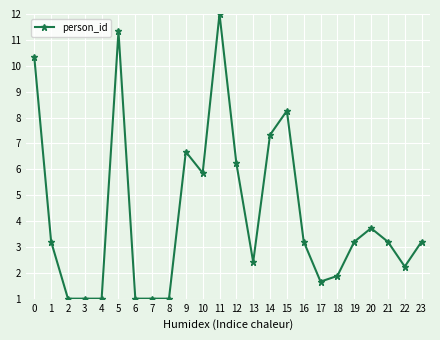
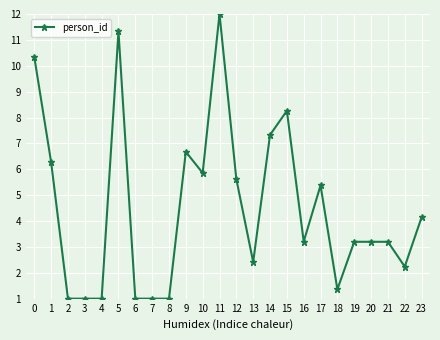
  {
    "0": 10.3,
-   "1": 3.2,
+   "1": 6.3,
    "2": 1.0,
    "3": 1.0,
    "4": 1.0,
    "5": 11.3,
    "6": 1.0,
    "7": 1.0,
    "8": 1.0,
    "9": 6.7,
    "10": 5.9,
    "11": 12.0,
-   "12": 6.2,
+   "12": 5.6,
    "13": 2.4,
    "14": 7.3,
    "15": 8.3,
    "16": 3.2,
-   "17": 1.7,
-   "18": 1.9,
+   "17": 5.4,
+   "18": 1.4,
    "19": 3.2,
-   "20": 3.7,
+   "20": 3.2,
    "21": 3.2,
    "22": 2.2,
-   "23": 3.2
+   "23": 4.1
  }
